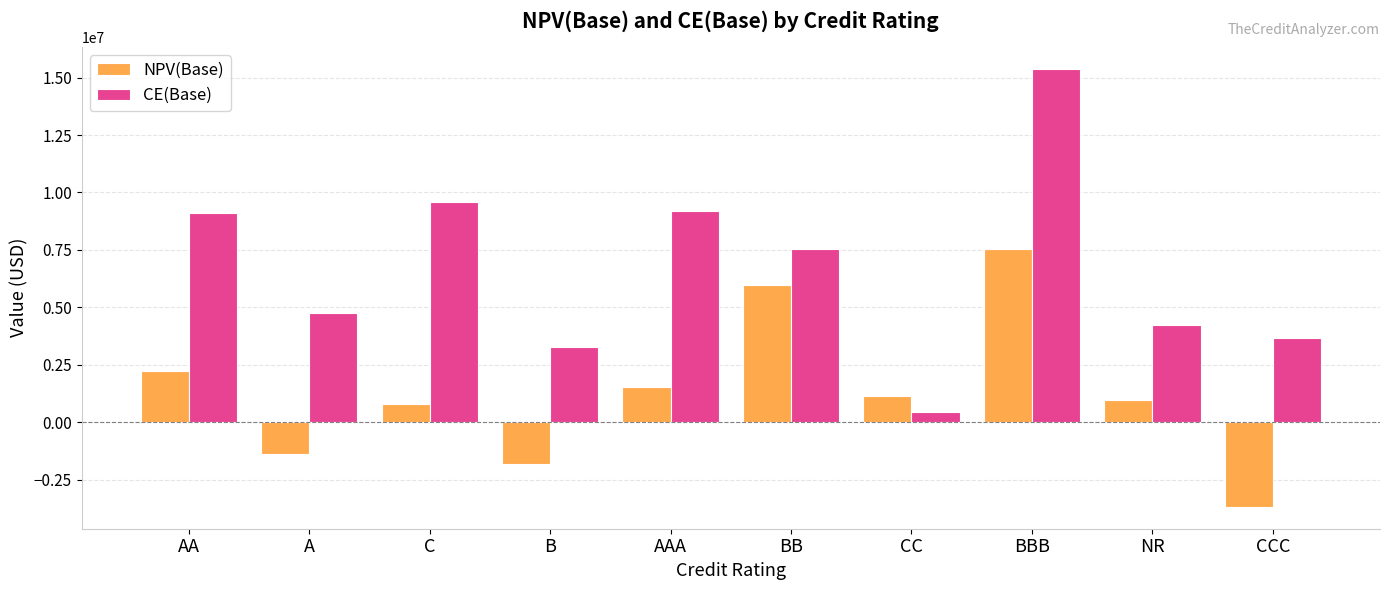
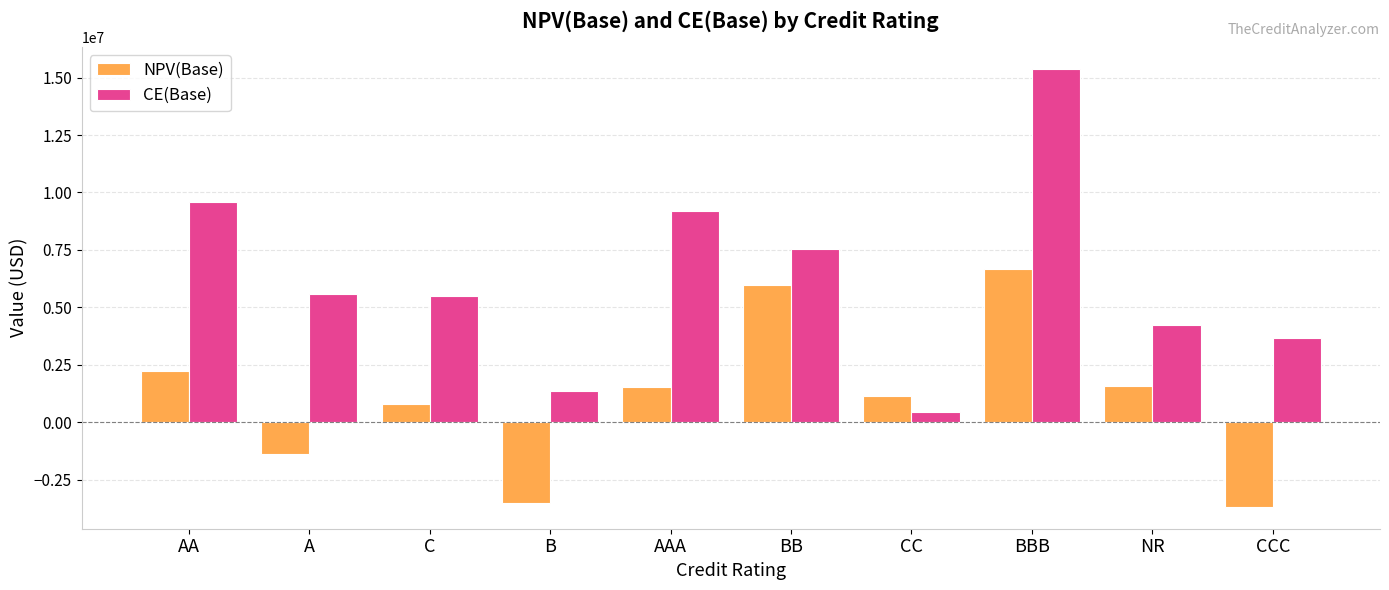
  {
    "NPV(Base)": {
      "AA": 2200000,
      "A": -1400000,
      "C": 800000,
-     "B": -1800000,
+     "B": -3500000,
      "AAA": 1500000,
      "BB": 6000000,
      "CC": 1100000,
-     "BBB": 7500000,
-     "NR": 1000000,
+     "BBB": 6700000,
+     "NR": 1600000,
      "CCC": -3700000
    },
    "CE(Base)": {
-     "AA": 9100000,
-     "A": 4800000,
-     "C": 9600000,
-     "B": 3300000,
+     "AA": 9600000,
+     "A": 5600000,
+     "C": 5500000,
+     "B": 1400000,
      "AAA": 9200000,
      "BB": 7500000,
      "CC": 400000,
      "BBB": 15400000,
      "NR": 4200000,
      "CCC": 3700000
    }
  }
